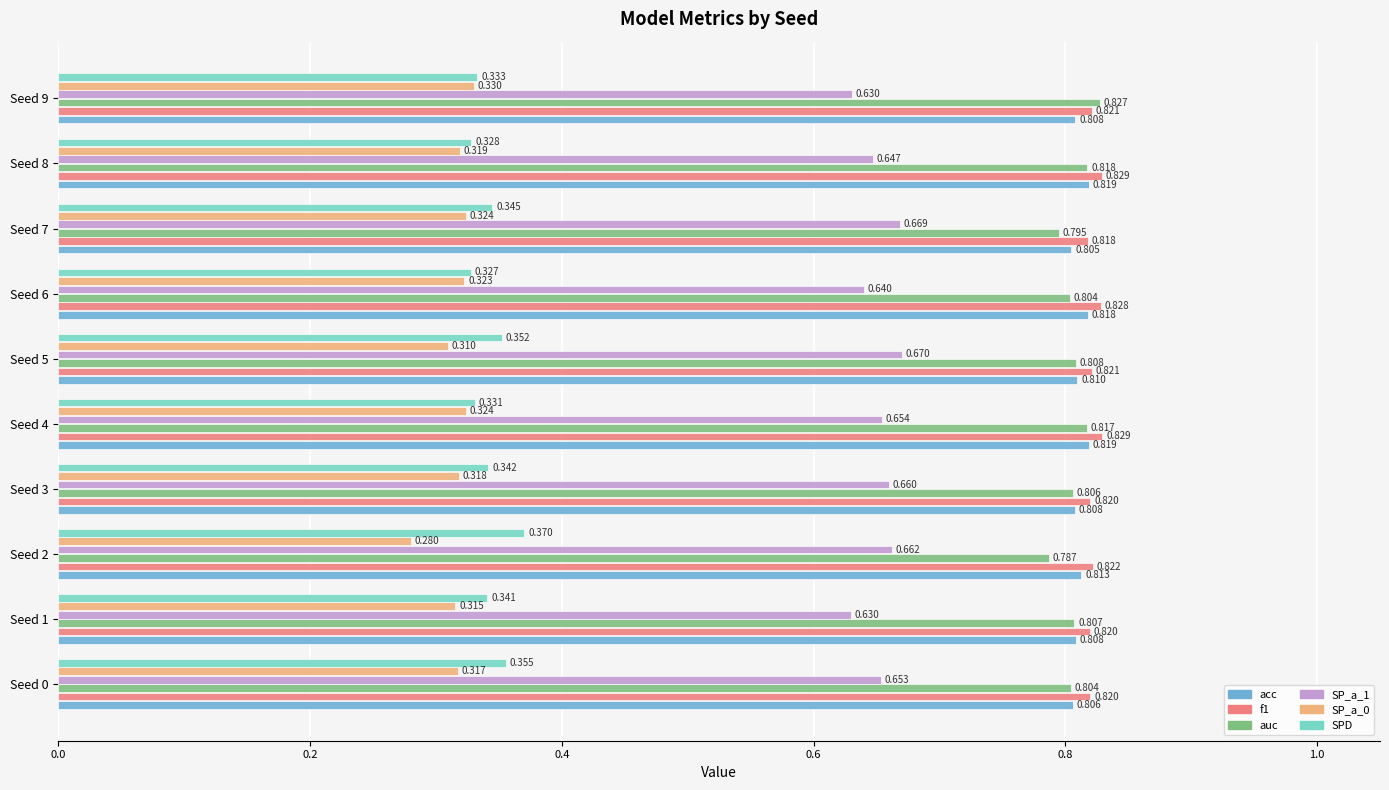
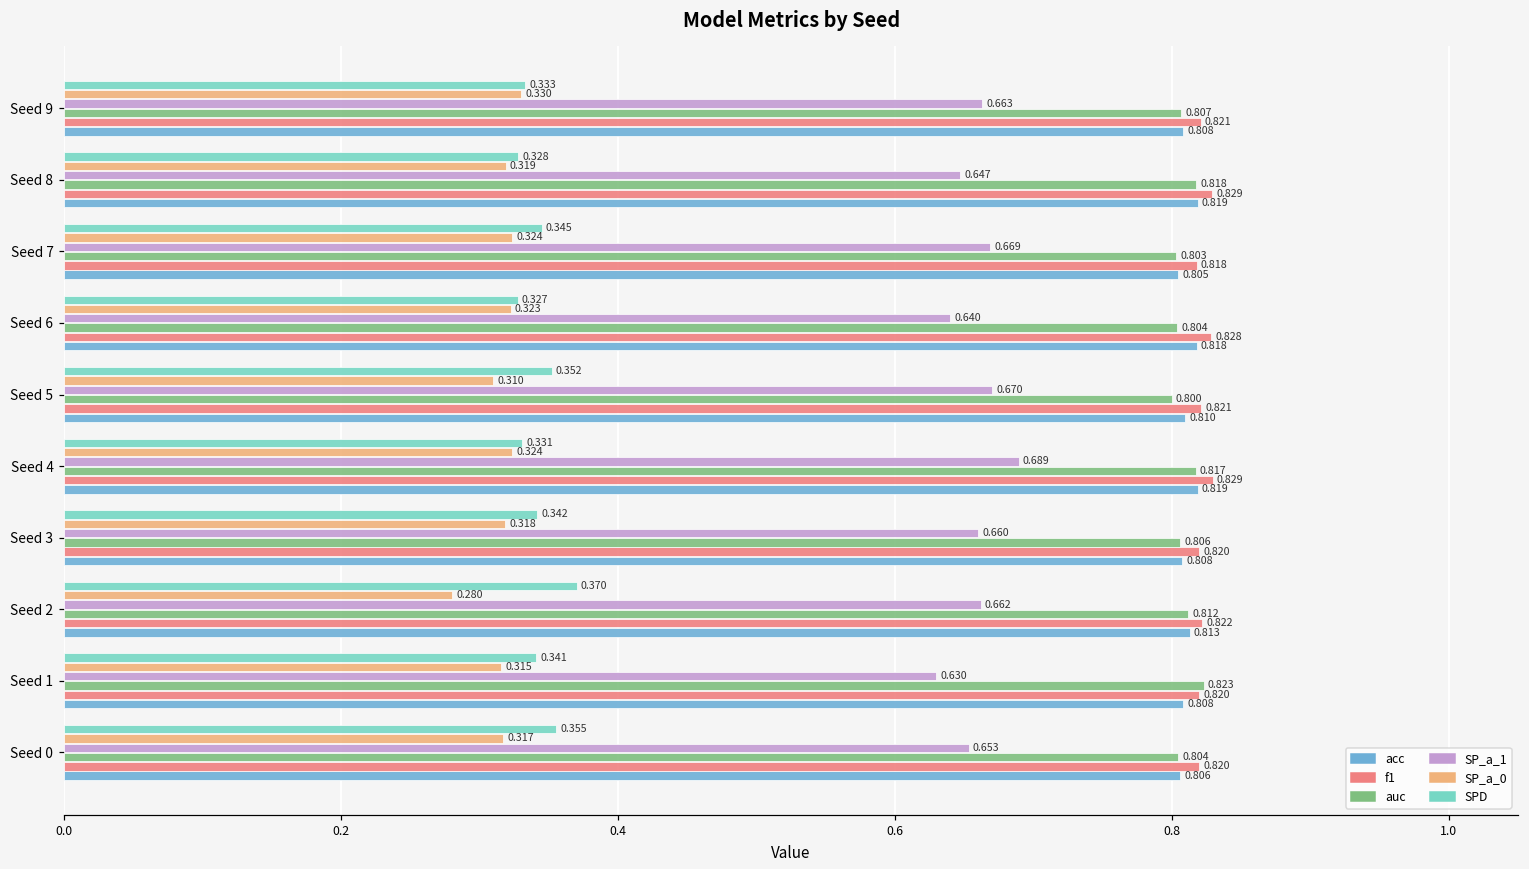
  {
    "auc": {
-     "Seed 9": 0.827,
+     "Seed 9": 0.807,
      "Seed 8": 0.818,
-     "Seed 7": 0.795,
+     "Seed 7": 0.803,
      "Seed 6": 0.804,
-     "Seed 5": 0.808,
+     "Seed 5": 0.800,
      "Seed 4": 0.817,
      "Seed 3": 0.806,
-     "Seed 2": 0.787,
-     "Seed 1": 0.807,
+     "Seed 2": 0.812,
+     "Seed 1": 0.823,
      "Seed 0": 0.804
    },
    "SP_a_1": {
-     "Seed 9": 0.630,
+     "Seed 9": 0.663,
      "Seed 8": 0.647,
      "Seed 7": 0.669,
      "Seed 6": 0.640,
      "Seed 5": 0.670,
-     "Seed 4": 0.654,
+     "Seed 4": 0.689,
      "Seed 3": 0.660,
      "Seed 2": 0.662,
      "Seed 1": 0.630,
      "Seed 0": 0.653
    }
  }
